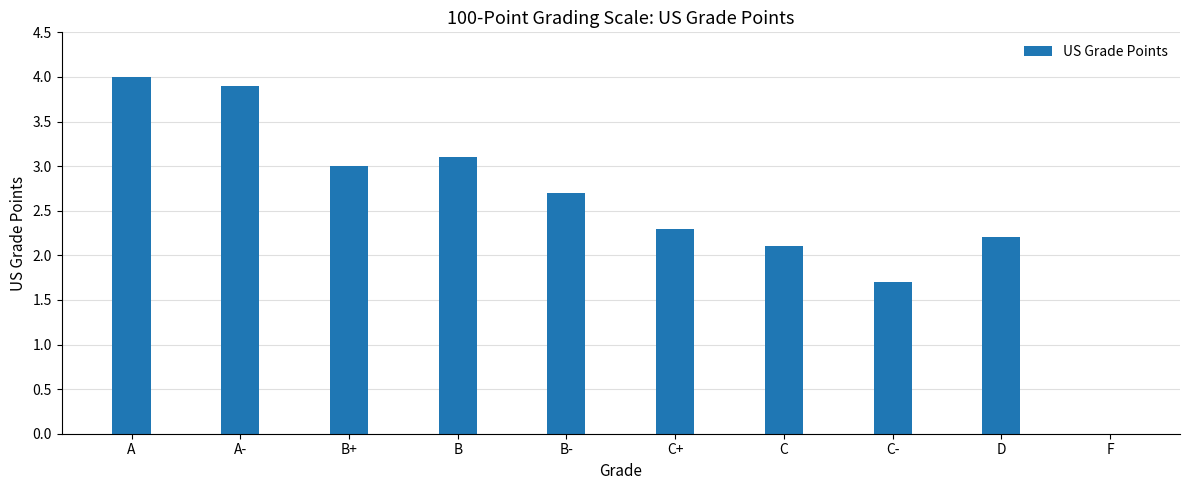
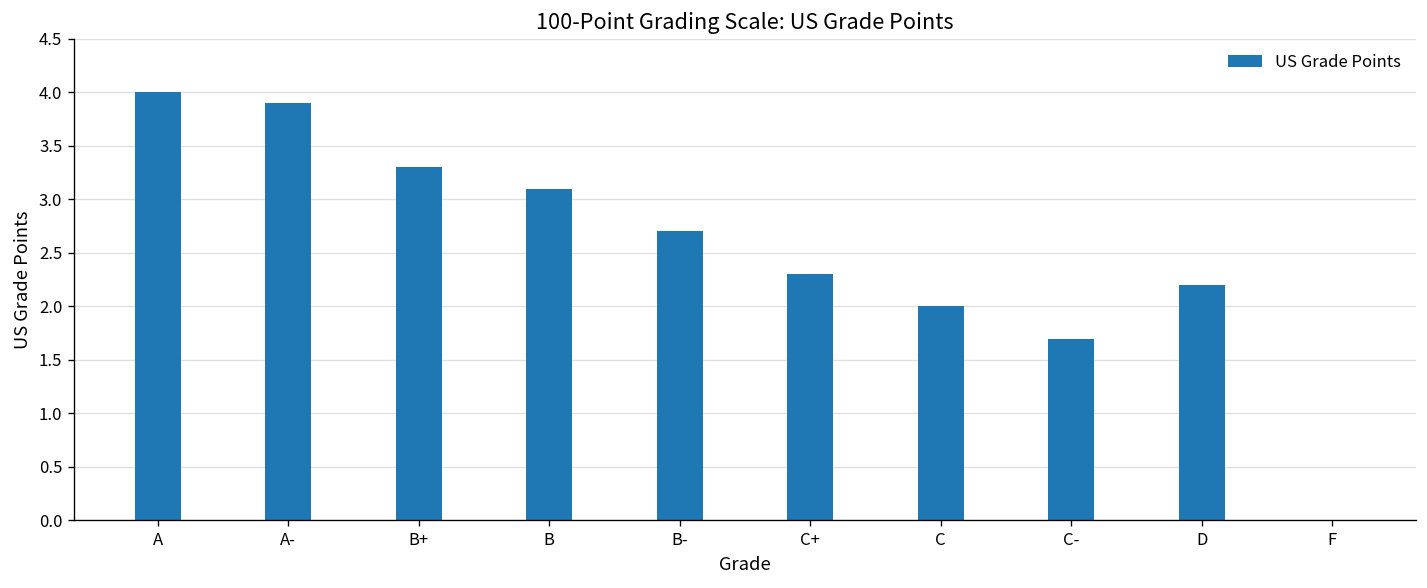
  {
    "A": 4.0,
    "A-": 3.9,
-   "B+": 3.0,
+   "B+": 3.3,
    "B": 3.1,
    "B-": 2.7,
    "C+": 2.3,
-   "C": 2.1,
+   "C": 2.0,
    "C-": 1.7,
    "D": 2.2,
    "F": 0.0
  }
